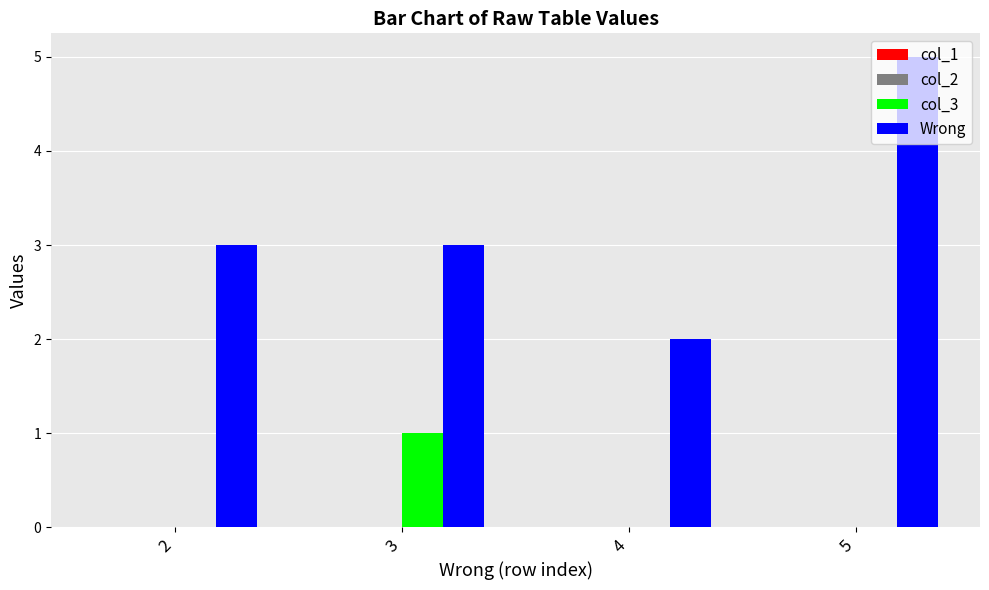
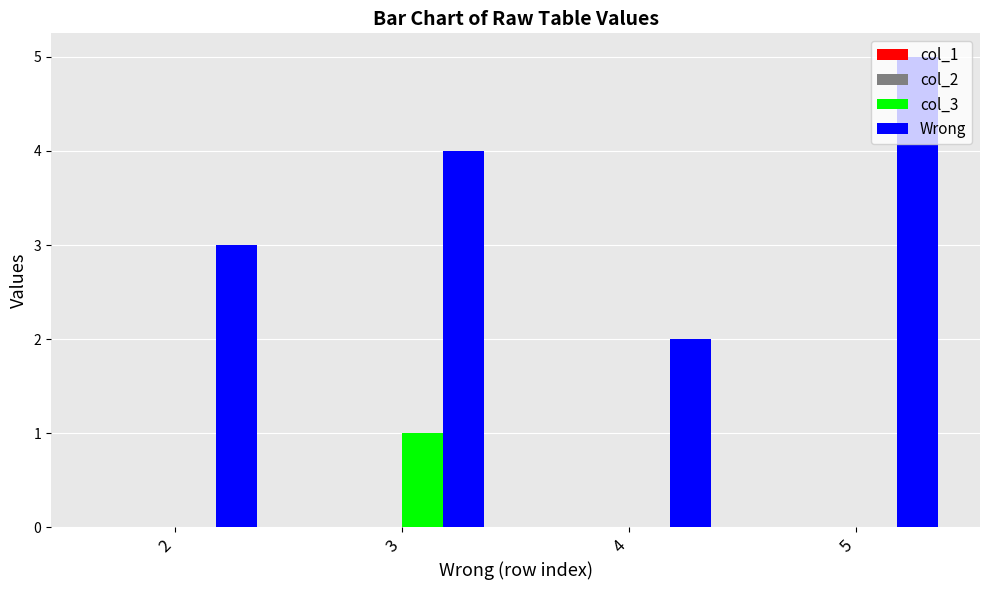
  {
    "col_1": {
      "2": 0,
      "3": 0,
      "4": 0,
      "5": 0
    },
    "col_2": {
      "2": 0,
      "3": 0,
      "4": 0,
      "5": 0
    },
    "col_3": {
      "2": 0,
      "3": 1,
      "4": 0,
      "5": 0
    },
    "Wrong": {
      "2": 3,
-     "3": 3,
+     "3": 4,
      "4": 2
    }
  }
